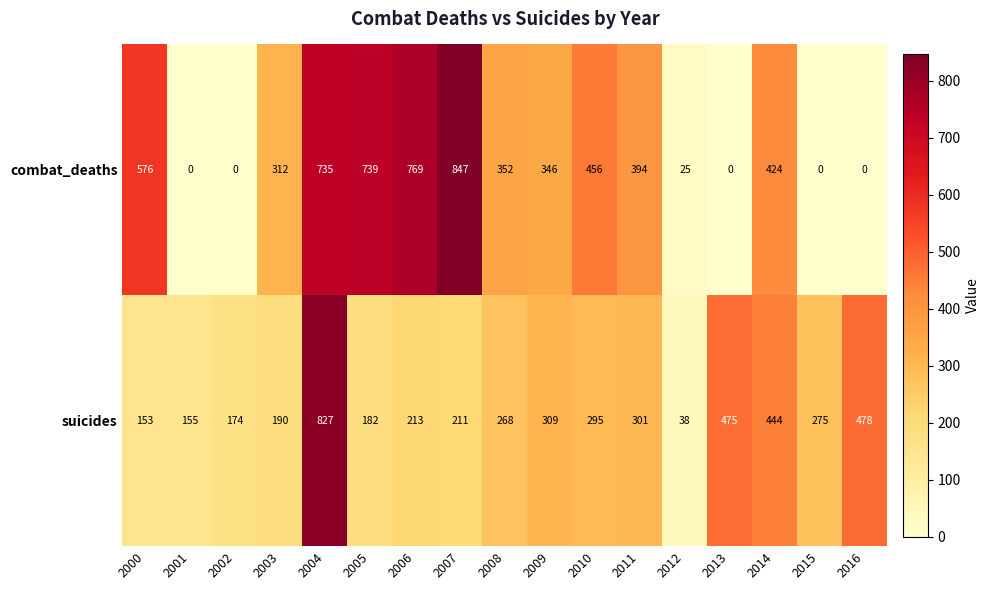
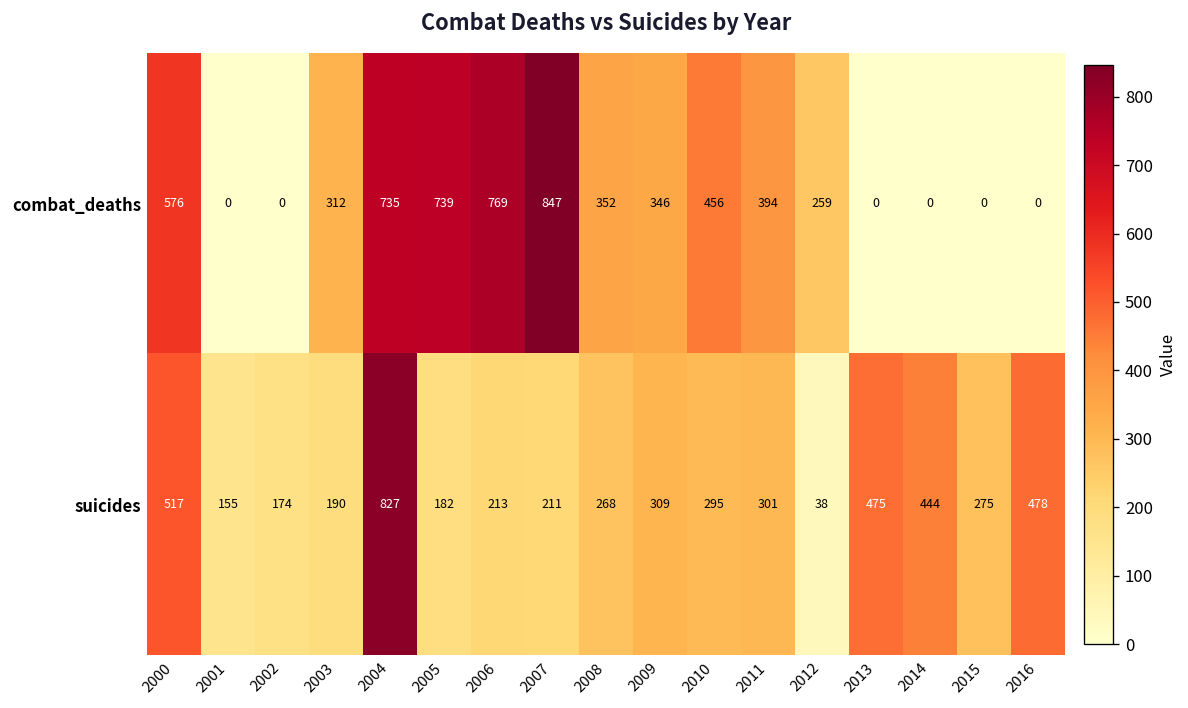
  {
    "combat_deaths": {
      "2000": 576,
      "2001": 0,
      "2002": 0,
      "2003": 312,
      "2004": 735,
      "2005": 739,
      "2006": 769,
      "2007": 847,
      "2008": 352,
      "2009": 346,
      "2010": 456,
      "2011": 394,
-     "2012": 25,
+     "2012": 259,
      "2013": 0,
-     "2014": 424,
+     "2014": 0,
      "2015": 0,
      "2016": 0
    },
    "suicides": {
-     "2000": 153,
+     "2000": 517,
      "2001": 155,
      "2002": 174,
      "2003": 190,
      "2004": 827,
      "2005": 182,
      "2006": 213,
      "2007": 211,
      "2008": 268,
      "2009": 309,
      "2010": 295,
      "2011": 301,
      "2012": 38,
      "2013": 475,
      "2014": 444,
      "2015": 275,
      "2016": 478
    }
  }
